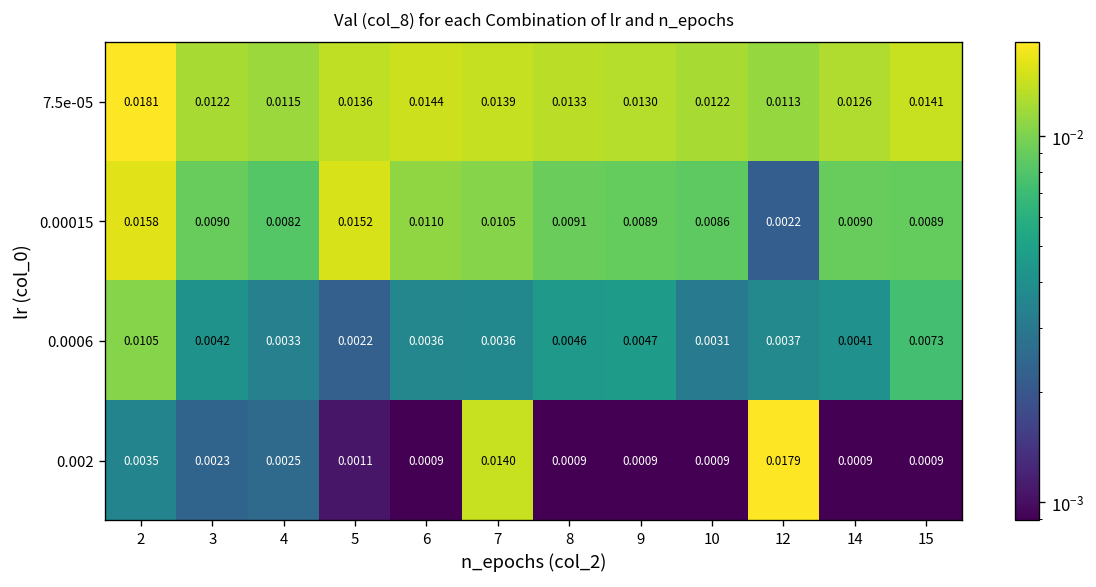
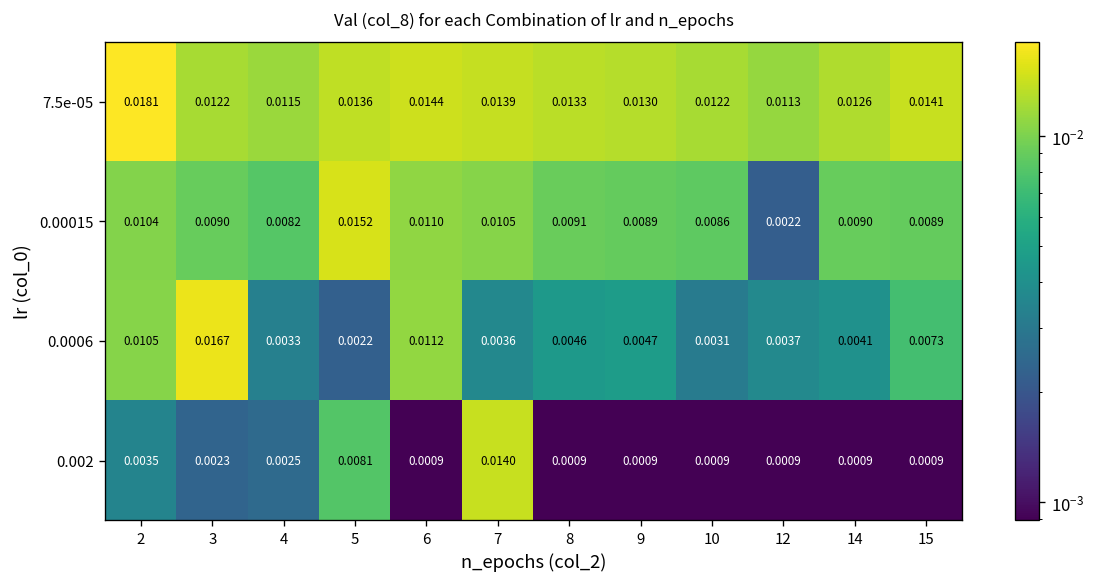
  {
    "7.5e-05": {
      "2": 0.0181,
      "3": 0.0122,
      "4": 0.0115,
      "5": 0.0136,
      "6": 0.0144,
      "7": 0.0139,
      "8": 0.0133,
      "9": 0.0130,
      "10": 0.0122,
      "12": 0.0113,
      "14": 0.0126,
      "15": 0.0141
    },
    "0.00015": {
-     "2": 0.0158,
+     "2": 0.0104,
      "3": 0.0090,
      "4": 0.0082,
      "5": 0.0152,
      "6": 0.0110,
      "7": 0.0105,
      "8": 0.0091,
      "9": 0.0089,
      "10": 0.0086,
      "12": 0.0022,
      "14": 0.0090,
      "15": 0.0089
    },
    "0.0006": {
      "2": 0.0105,
-     "3": 0.0042,
+     "3": 0.0167,
      "4": 0.0033,
      "5": 0.0022,
-     "6": 0.0036,
+     "6": 0.0112,
      "7": 0.0036,
      "8": 0.0046,
      "9": 0.0047,
      "10": 0.0031,
      "12": 0.0037,
      "14": 0.0041,
      "15": 0.0073
    },
    "0.002": {
      "2": 0.0035,
      "3": 0.0023,
      "4": 0.0025,
-     "5": 0.0011,
+     "5": 0.0081,
      "6": 0.0009,
      "7": 0.0140,
      "8": 0.0009,
      "9": 0.0009,
      "10": 0.0009,
-     "12": 0.0179,
+     "12": 0.0009,
      "14": 0.0009,
      "15": 0.0009
    }
  }
